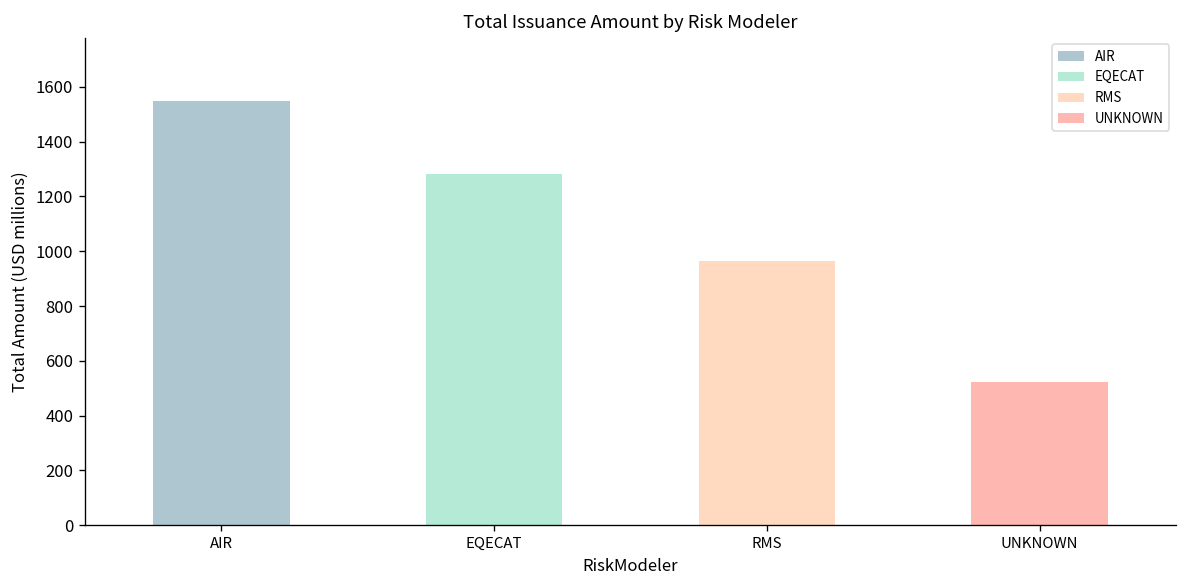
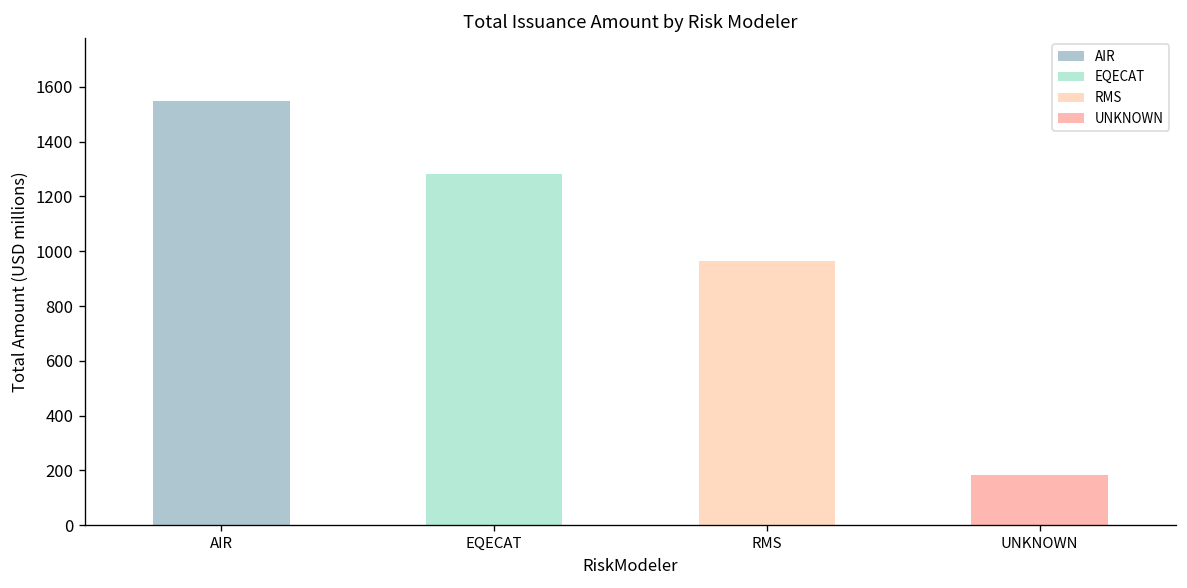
  {
    "AIR": 1550,
    "EQECAT": 1280,
    "RMS": 970,
-   "UNKNOWN": 520
+   "UNKNOWN": 180
  }
